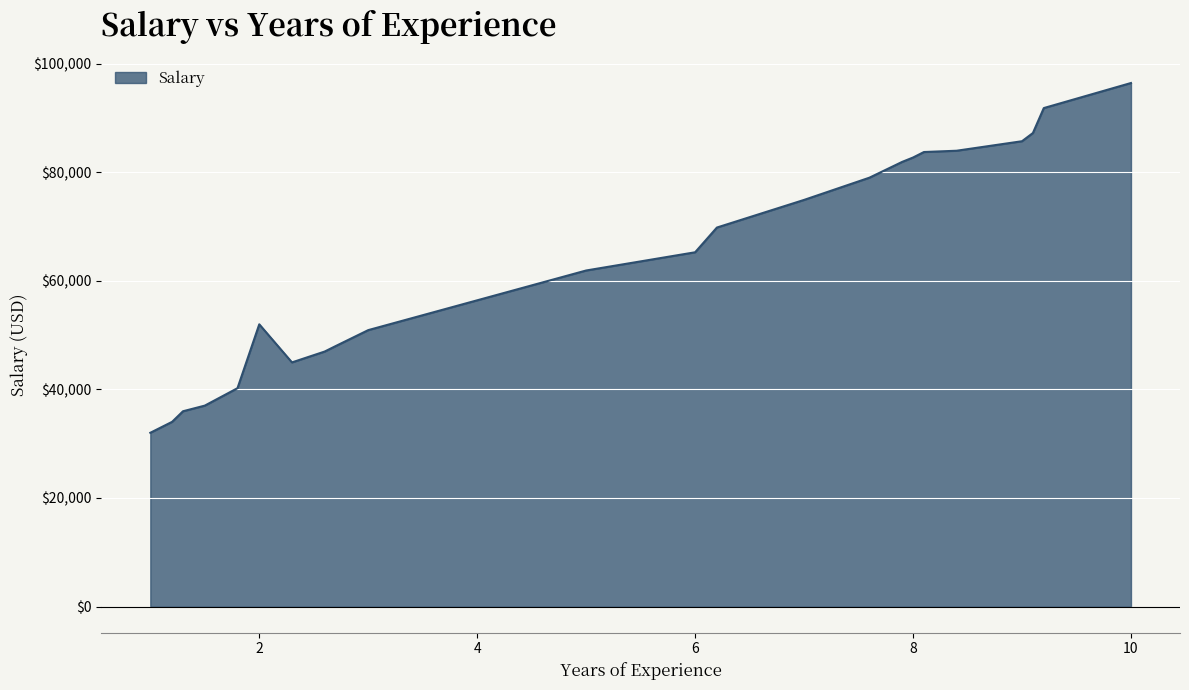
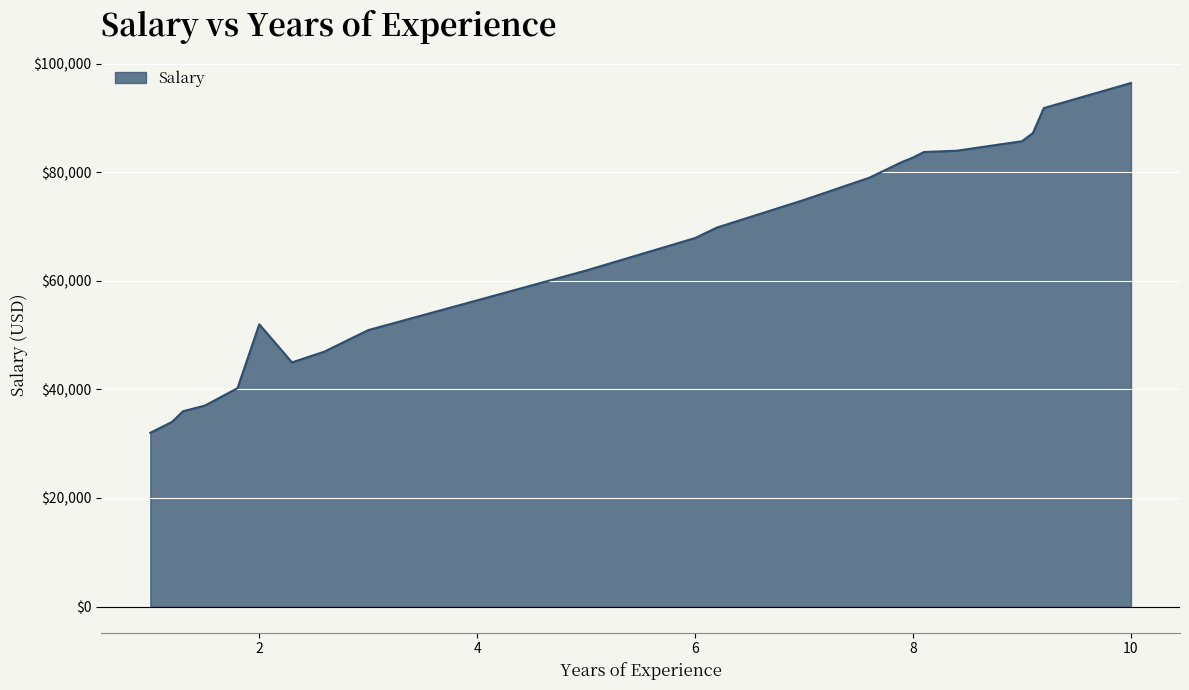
  {
    "2": "$52,000",
-   "6": "$65,000",
+   "6": "$68,000",
    "8": "$83,000",
    "10": "$96,000"
  }
